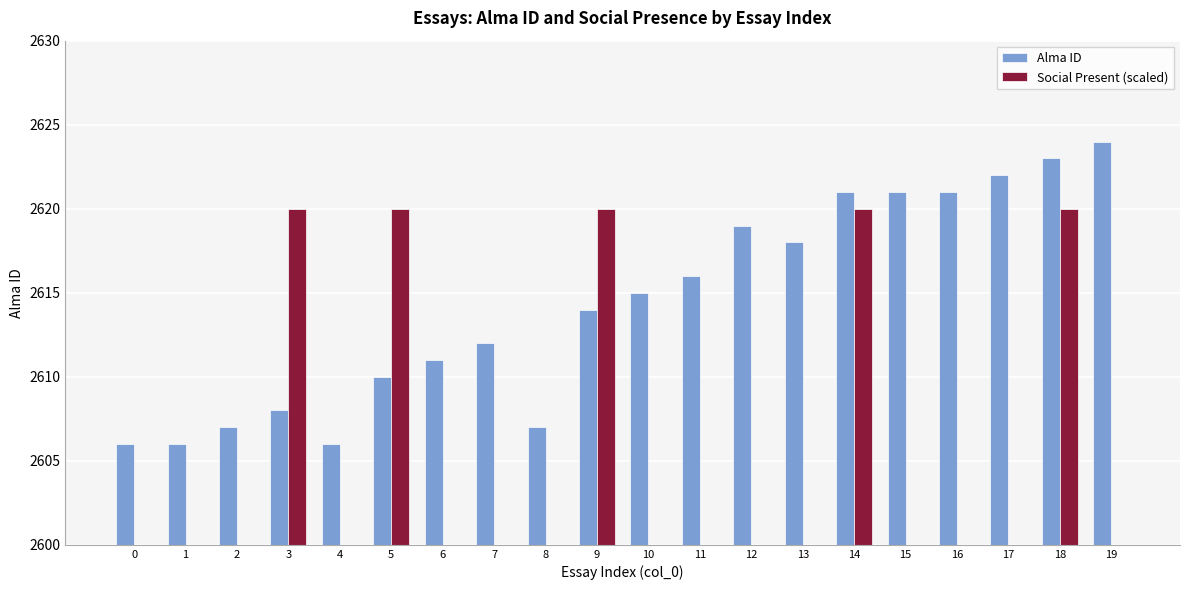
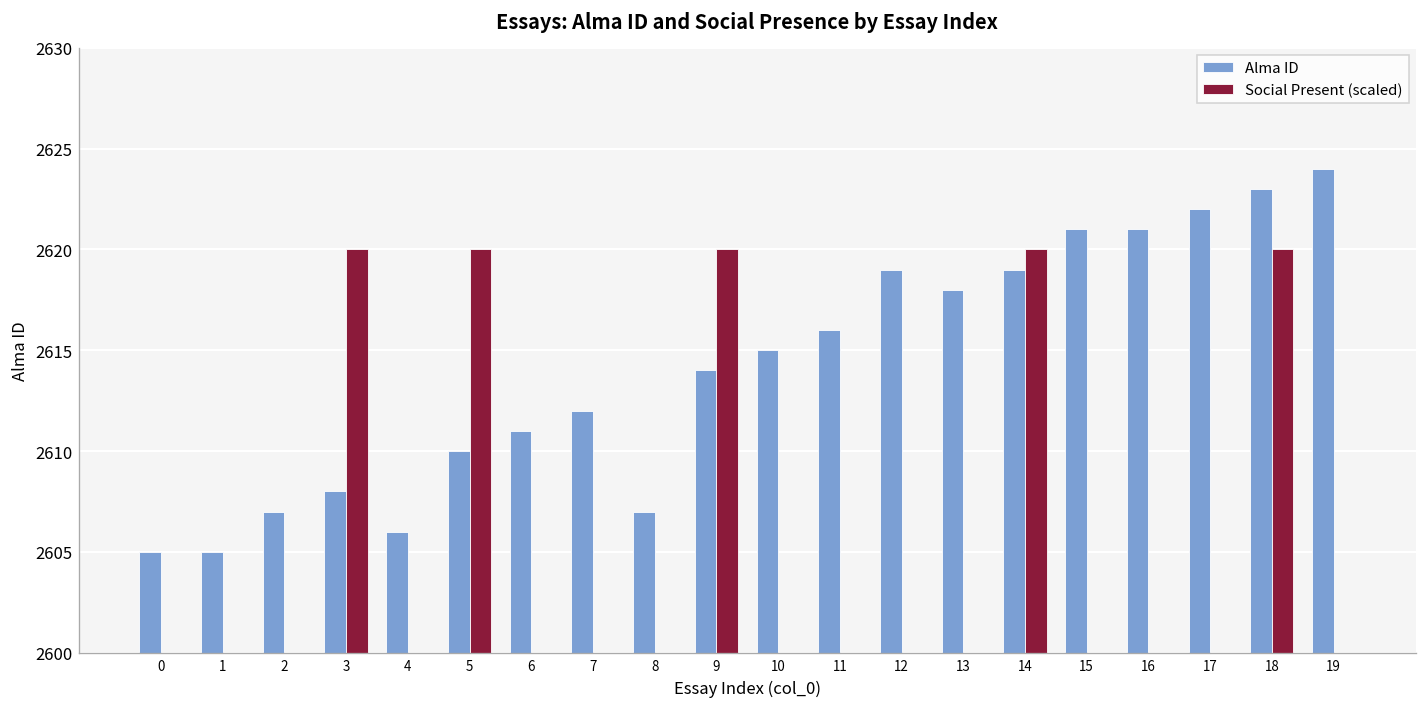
  {
    "Alma ID": {
-     "0": 2606,
-     "1": 2606,
+     "0": 2605,
+     "1": 2605,
      "2": 2607,
      "3": 2608,
      "4": 2606,
      "5": 2610,
      "6": 2611,
      "7": 2612,
      "8": 2607,
      "9": 2614,
      "10": 2615,
      "11": 2616,
      "12": 2619,
      "13": 2618,
-     "14": 2621,
+     "14": 2619,
      "15": 2621,
      "16": 2621,
      "17": 2622,
      "18": 2623,
      "19": 2624
    },
    "Social Present (scaled)": {
      "0": 2600,
      "1": 2600,
      "2": 2600,
      "3": 2620,
      "4": 2600,
      "5": 2620,
      "6": 2600,
      "7": 2600,
      "8": 2600,
      "9": 2620,
      "10": 2600,
      "11": 2600,
      "12": 2600,
      "13": 2600,
      "14": 2620,
      "15": 2600,
      "16": 2600,
      "17": 2600,
      "18": 2620,
      "19": 2600
    }
  }
